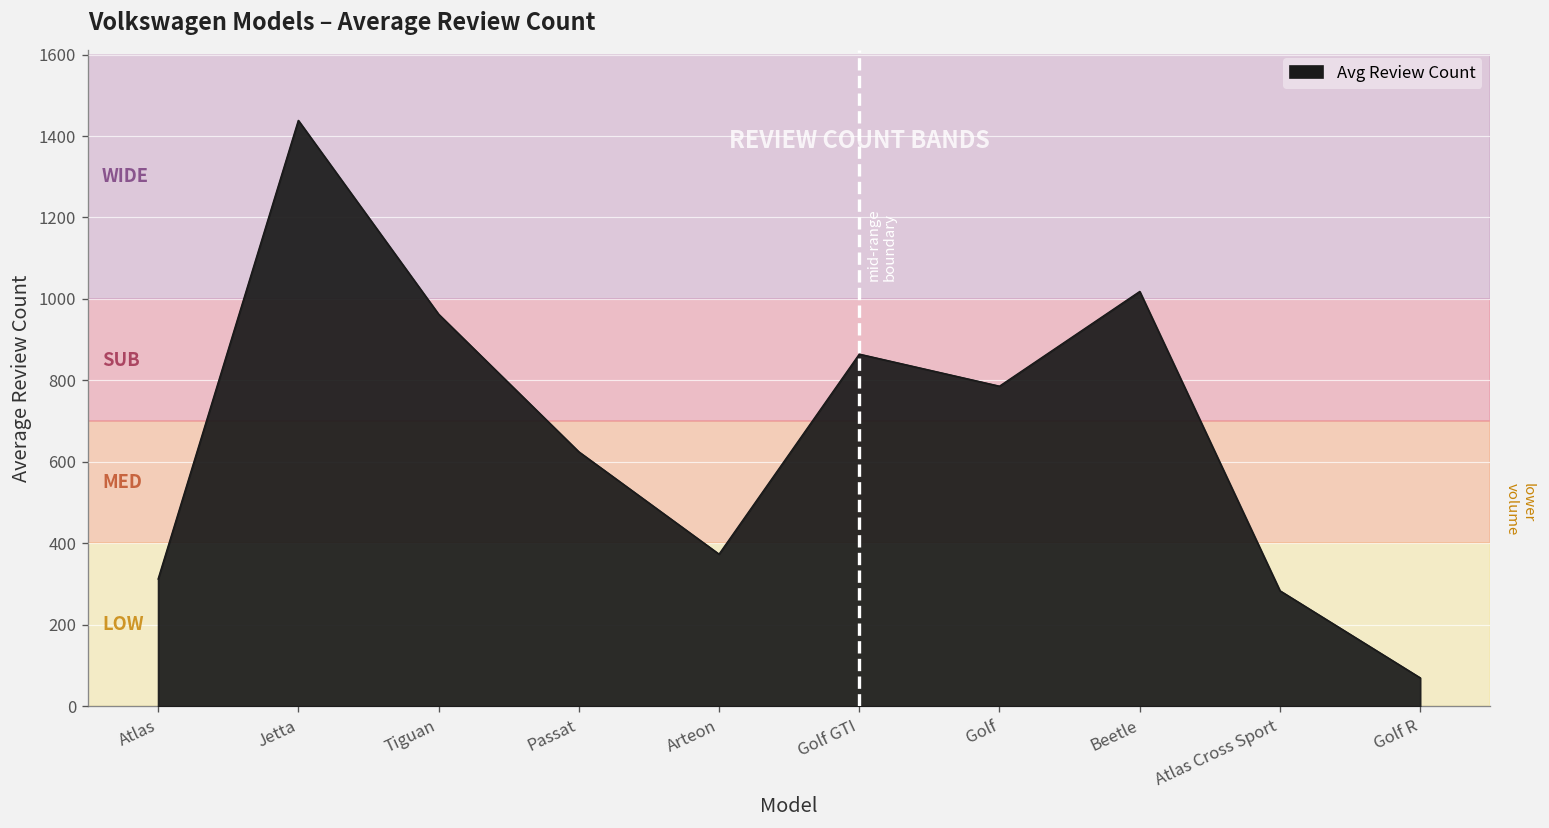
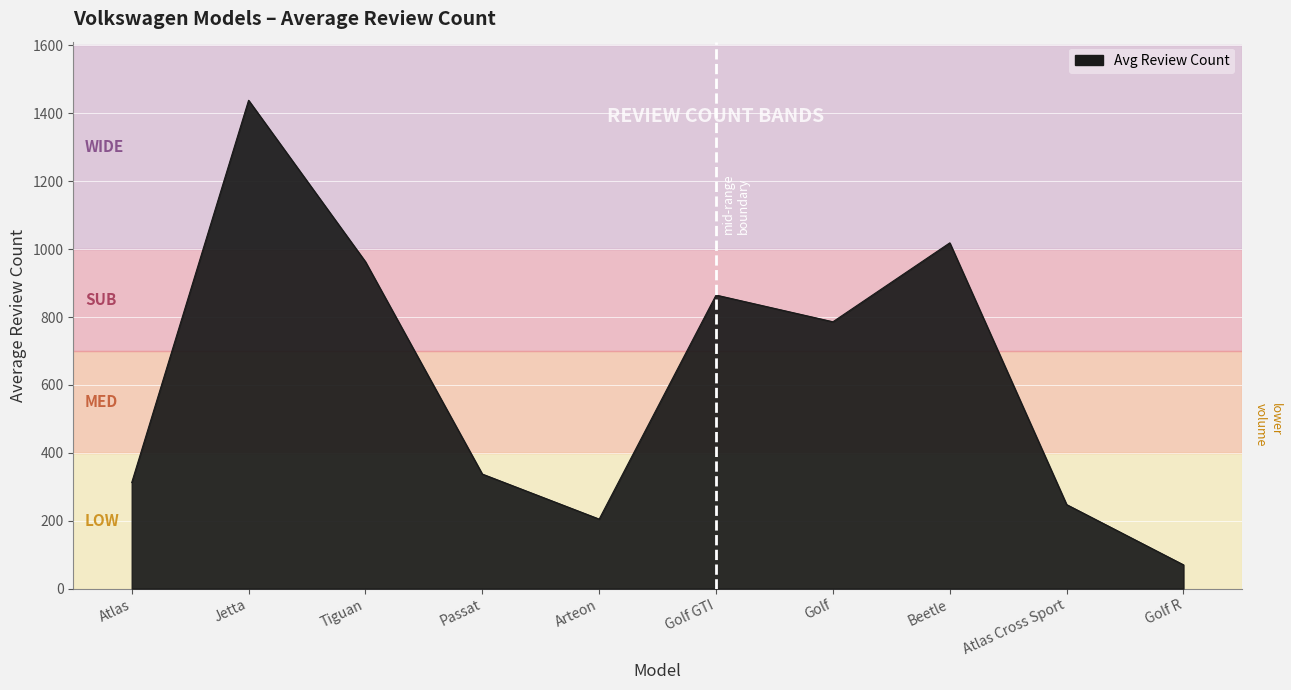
  {
    "Atlas": 310,
    "Jetta": 1440,
    "Tiguan": 960,
-   "Passat": 630,
-   "Arteon": 370,
+   "Passat": 340,
+   "Arteon": 200,
    "Golf GTI": 860,
    "Golf": 790,
    "Beetle": 1020,
-   "Atlas Cross Sport": 280,
+   "Atlas Cross Sport": 250,
    "Golf R": 70
  }
